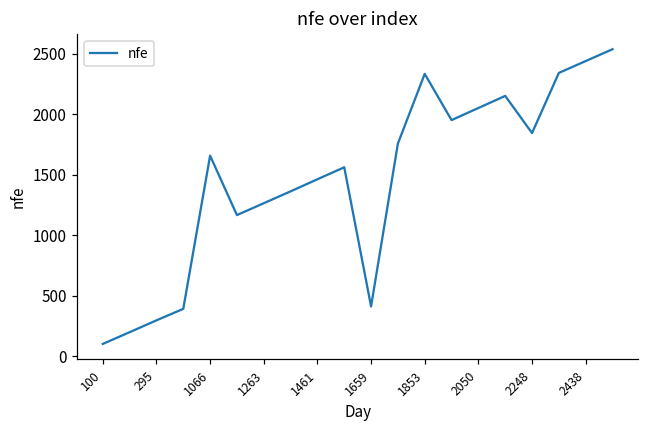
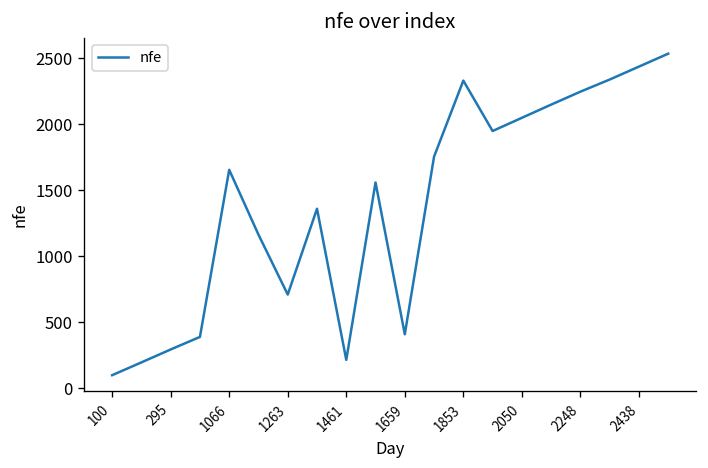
  {
    "100": 100,
    "295": 300,
    "1066": 1660,
-   "1263": 1260,
-   "1461": 1460,
+   "1263": 710,
+   "1461": 220,
    "1659": 410,
    "1853": 2330,
    "2050": 2050,
-   "2248": 1840,
+   "2248": 2250,
    "2438": 2440
  }
